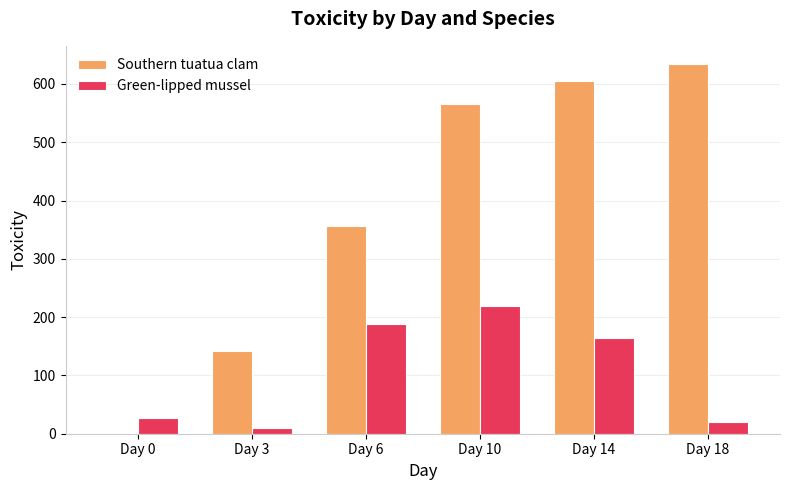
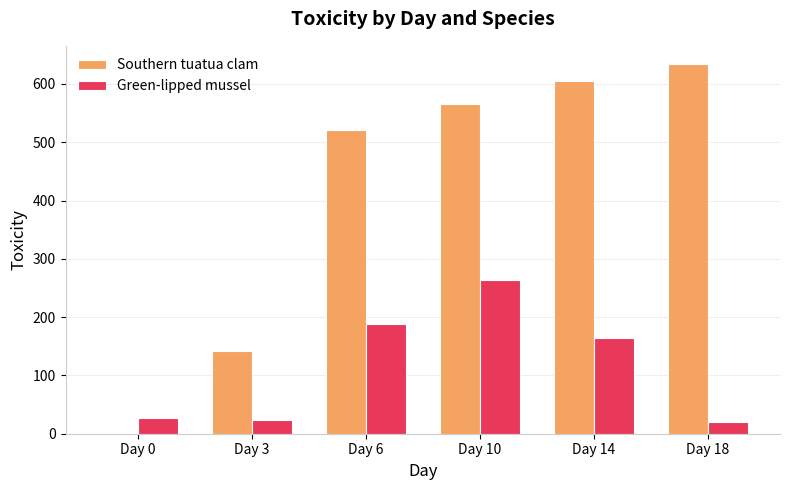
  {
    "Southern tuatua clam": {
      "Day 0": 0,
      "Day 3": 140,
-     "Day 6": 360,
+     "Day 6": 520,
      "Day 10": 560,
      "Day 14": 600,
      "Day 18": 630
    },
    "Green-lipped mussel": {
      "Day 0": 30,
-     "Day 3": 10,
+     "Day 3": 20,
      "Day 6": 190,
-     "Day 10": 220,
+     "Day 10": 260,
      "Day 14": 160,
      "Day 18": 20
    }
  }
